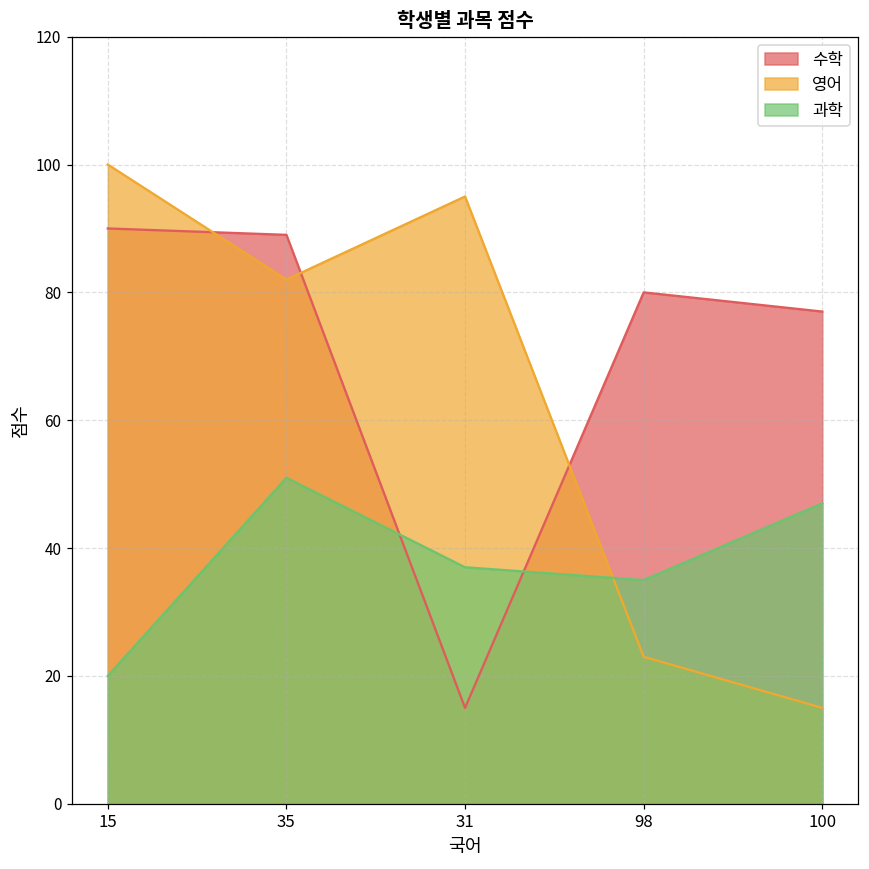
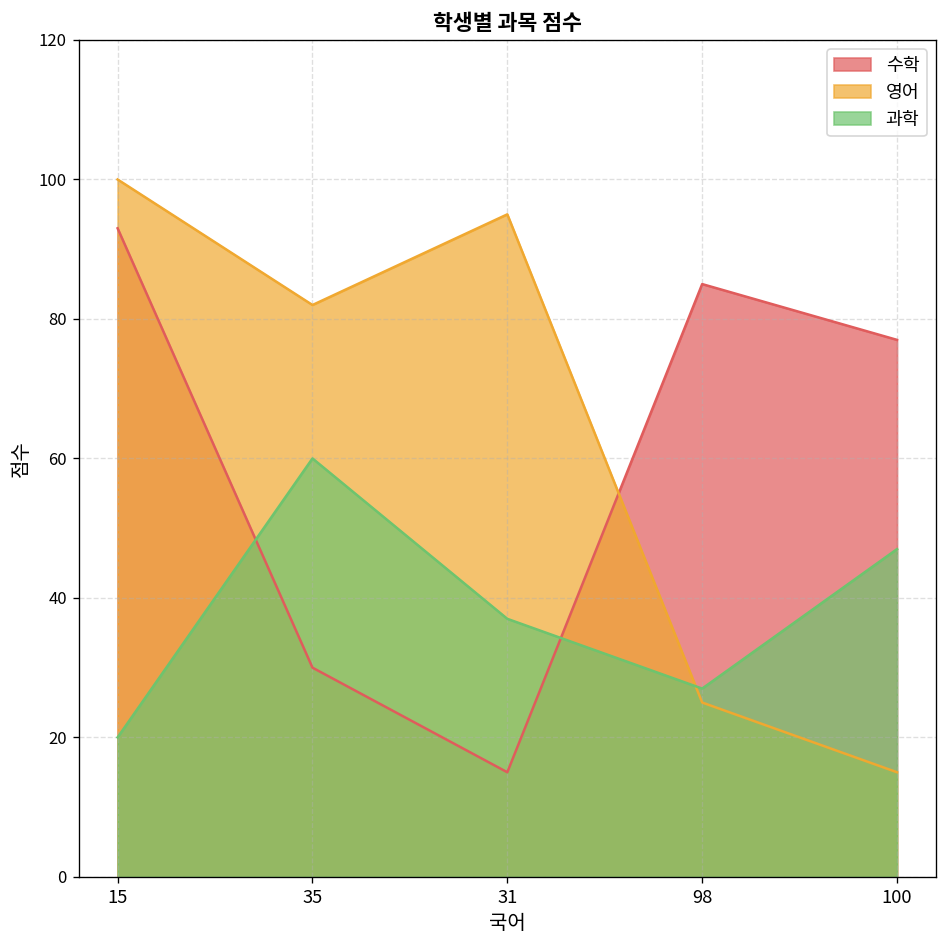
  {
    "수학": {
-     "15": 90,
-     "35": 89,
+     "15": 93,
+     "35": 30,
      "31": 15,
-     "98": 80,
+     "98": 85,
      "100": 77
    },
    "영어": {
      "15": 100,
      "35": 82,
      "31": 95,
-     "98": 23,
+     "98": 25,
      "100": 15
    },
    "과학": {
      "15": 20,
-     "35": 51,
+     "35": 60,
      "31": 37,
-     "98": 35,
+     "98": 27,
      "100": 47
    }
  }
